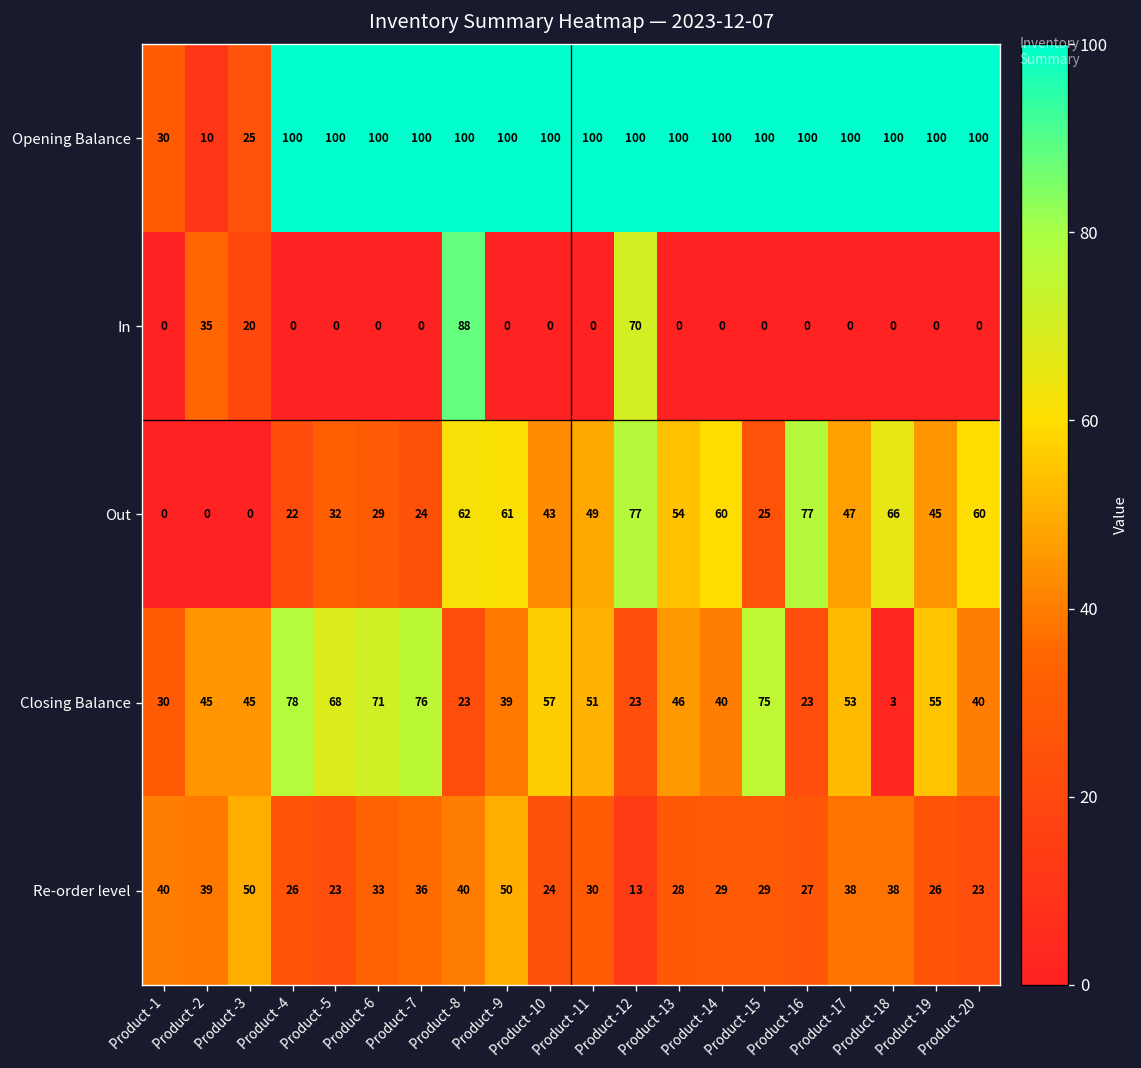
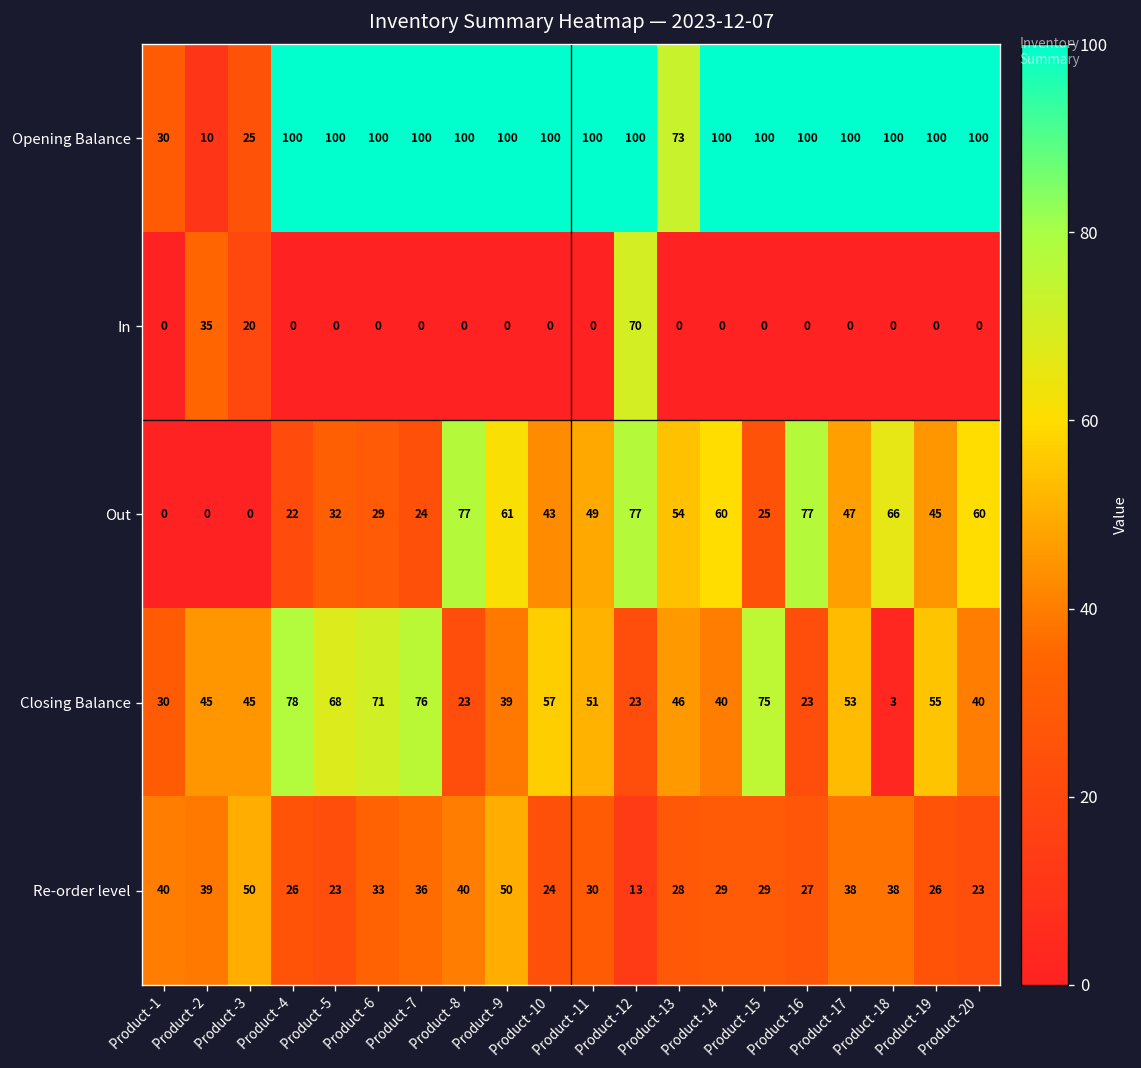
  {
    "Opening Balance": {
      "Product -1": 30,
      "Product -2": 10,
      "Product -3": 25,
      "Product -4": 100,
      "Product -5": 100,
      "Product -6": 100,
      "Product -7": 100,
      "Product -8": 100,
      "Product -9": 100,
      "Product -10": 100,
      "Product -11": 100,
      "Product -12": 100,
-     "Product -13": 100,
+     "Product -13": 73,
      "Product -14": 100,
      "Product -15": 100,
      "Product -16": 100,
      "Product -17": 100,
      "Product -18": 100,
      "Product -19": 100,
      "Product -20": 100
    },
    "In": {
      "Product -1": 0,
      "Product -2": 35,
      "Product -3": 20,
      "Product -4": 0,
      "Product -5": 0,
      "Product -6": 0,
      "Product -7": 0,
-     "Product -8": 88,
+     "Product -8": 0,
      "Product -9": 0,
      "Product -10": 0,
      "Product -11": 0,
      "Product -12": 70,
      "Product -13": 0,
      "Product -14": 0,
      "Product -15": 0,
      "Product -16": 0,
      "Product -17": 0,
      "Product -18": 0,
      "Product -19": 0,
      "Product -20": 0
    },
    "Out": {
      "Product -1": 0,
      "Product -2": 0,
      "Product -3": 0,
      "Product -4": 22,
      "Product -5": 32,
      "Product -6": 29,
      "Product -7": 24,
-     "Product -8": 62,
+     "Product -8": 77,
      "Product -9": 61,
      "Product -10": 43,
      "Product -11": 49,
      "Product -12": 77,
      "Product -13": 54,
      "Product -14": 60,
      "Product -15": 25,
      "Product -16": 77,
      "Product -17": 47,
      "Product -18": 66,
      "Product -19": 45,
      "Product -20": 60
    },
    "Closing Balance": {
      "Product -1": 30,
      "Product -2": 45,
      "Product -3": 45,
      "Product -4": 78,
      "Product -5": 68,
      "Product -6": 71,
      "Product -7": 76,
      "Product -8": 23,
      "Product -9": 39,
      "Product -10": 57,
      "Product -11": 51,
      "Product -12": 23,
      "Product -13": 46,
      "Product -14": 40,
      "Product -15": 75,
      "Product -16": 23,
      "Product -17": 53,
      "Product -18": 3,
      "Product -19": 55,
      "Product -20": 40
    },
    "Re-order level": {
      "Product -1": 40,
      "Product -2": 39,
      "Product -3": 50,
      "Product -4": 26,
      "Product -5": 23,
      "Product -6": 33,
      "Product -7": 36,
      "Product -8": 40,
      "Product -9": 50,
      "Product -10": 24,
      "Product -11": 30,
      "Product -12": 13,
      "Product -13": 28,
      "Product -14": 29,
      "Product -15": 29,
      "Product -16": 27,
      "Product -17": 38,
      "Product -18": 38,
      "Product -19": 26,
      "Product -20": 23
    }
  }
